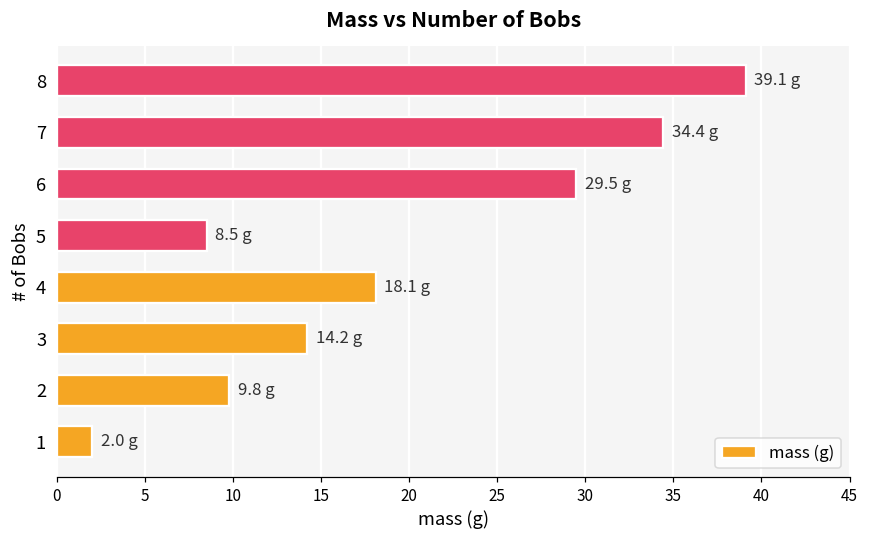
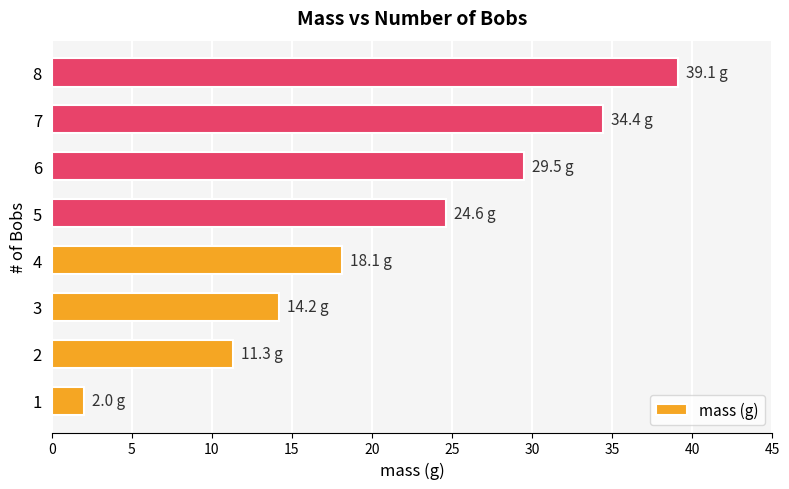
  {
    "8": 39.1,
    "7": 34.4,
    "6": 29.5,
-   "5": 8.5,
+   "5": 24.6,
    "4": 18.1,
    "3": 14.2,
-   "2": 9.8,
+   "2": 11.3,
    "1": 2.0
  }
